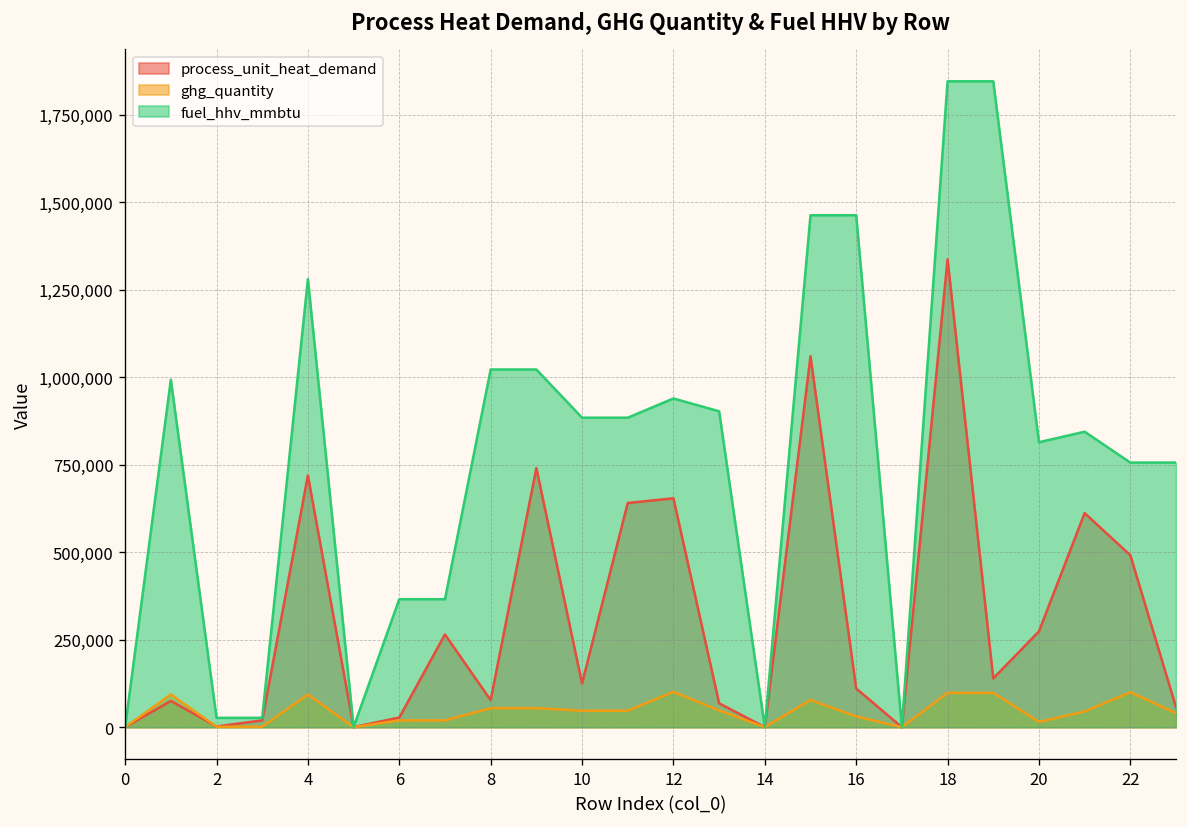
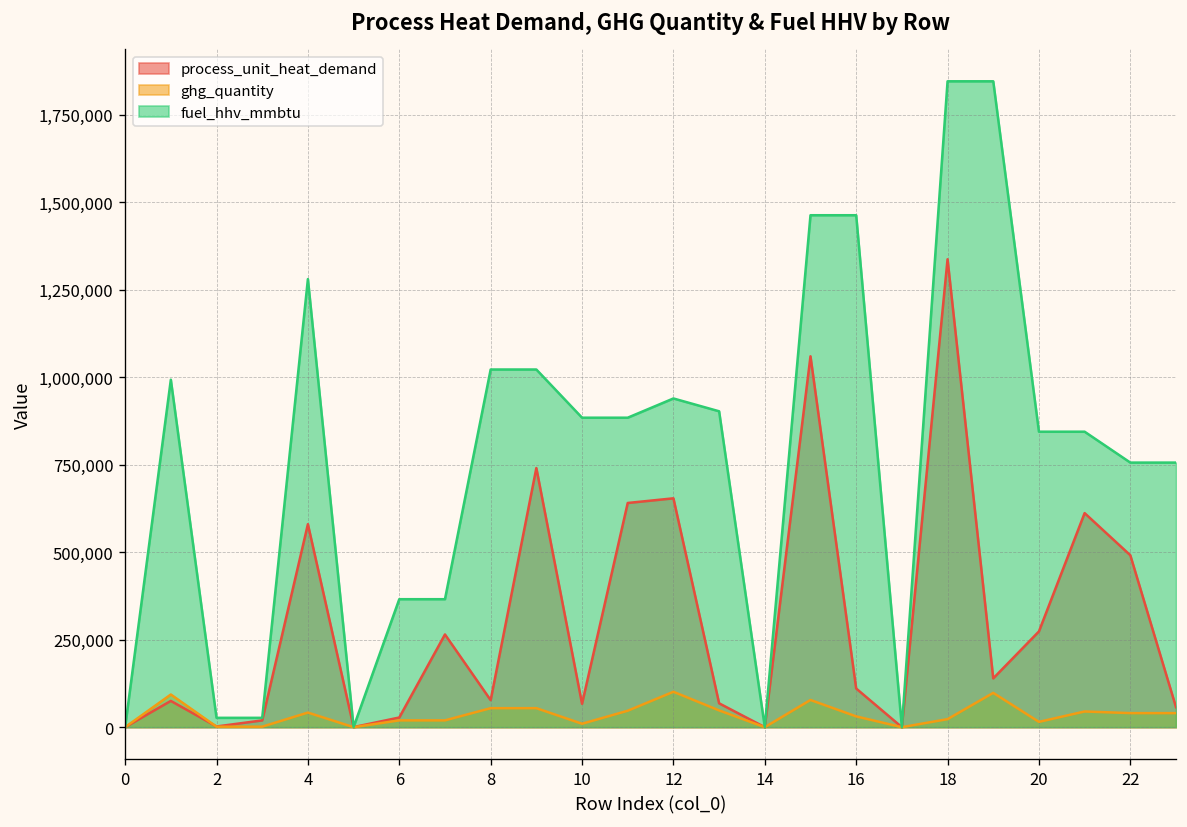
  {
    "process_unit_heat_demand": {
-     "4": "720,000",
+     "4": "580,000",
      "8": "80,000",
-     "10": "130,000",
+     "10": "70,000",
      "12": "650,000",
      "16": "110,000",
      "18": "1,340,000",
      "20": "270,000",
      "22": "490,000"
    },
    "ghg_quantity": {
-     "4": "90,000",
+     "4": "40,000",
      "8": "50,000",
-     "10": "50,000",
+     "10": "10,000",
      "12": "100,000",
      "16": "30,000",
-     "18": "100,000",
+     "18": "20,000",
      "20": "20,000",
-     "22": "100,000"
+     "22": "40,000"
    },
    "fuel_hhv_mmbtu": {
      "2": "30,000",
      "4": "1,280,000",
      "6": "370,000",
      "8": "1,020,000",
      "10": "880,000",
      "12": "940,000",
      "16": "1,460,000",
      "18": "1,850,000",
-     "20": "810,000",
+     "20": "840,000",
      "22": "760,000"
    }
  }
